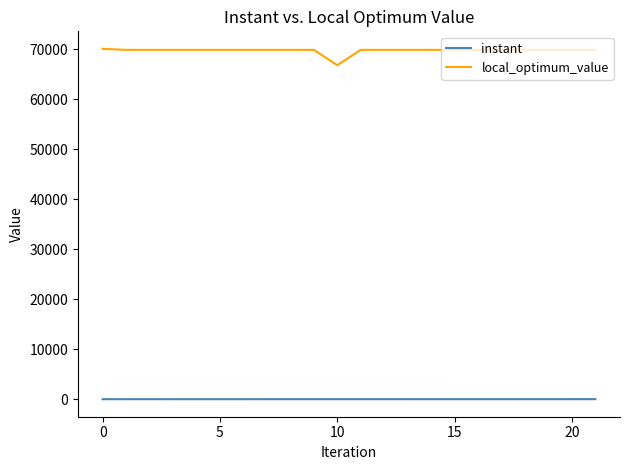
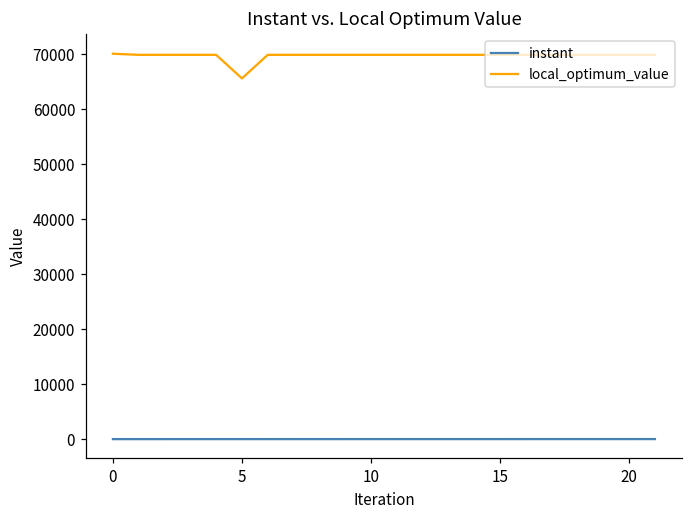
  {
    "instant": {
      "0": 0,
      "5": 0,
      "10": 0,
      "15": 0,
      "20": 0
    },
    "local_optimum_value": {
      "0": 70000,
-     "5": 70000,
-     "10": 67000
+     "5": 66000,
+     "10": 70000
    }
  }
